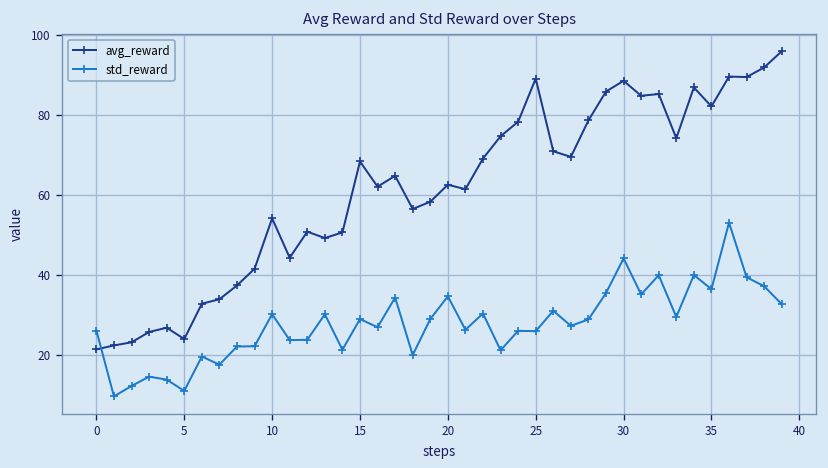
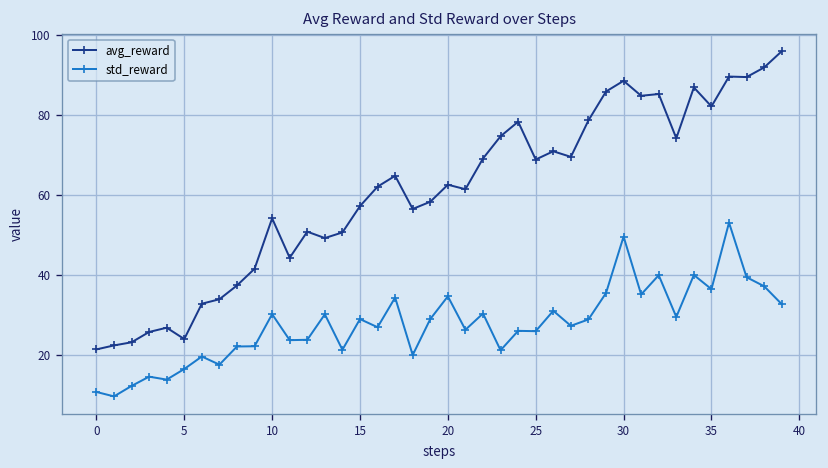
  {
    "avg_reward": {
      "0": 21,
      "5": 24,
      "10": 54,
-     "15": 68,
+     "15": 57,
      "20": 63,
-     "25": 89,
+     "25": 69,
      "30": 89,
      "35": 82
    },
    "std_reward": {
-     "0": 26,
-     "5": 11,
+     "0": 11,
+     "5": 16,
      "10": 30,
      "15": 29,
      "20": 35,
      "25": 26,
-     "30": 44,
+     "30": 50,
      "35": 36
    }
  }
